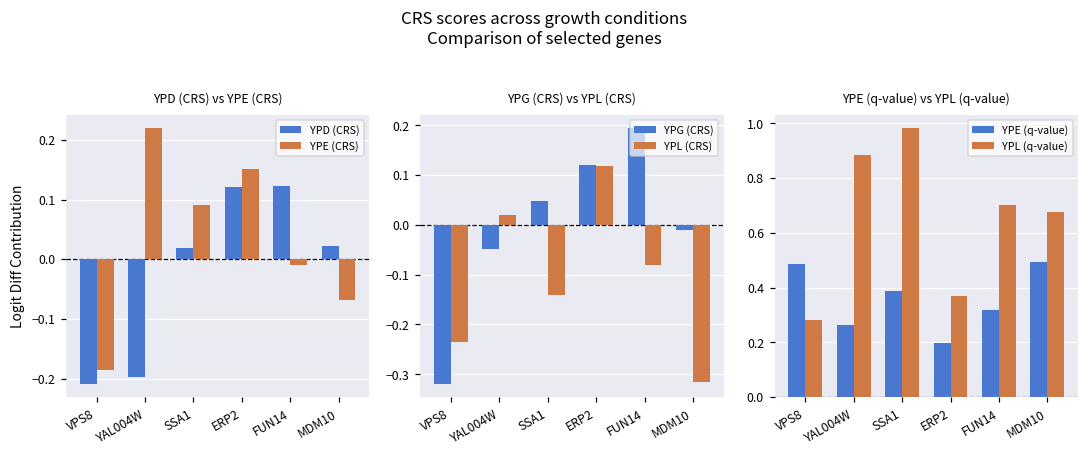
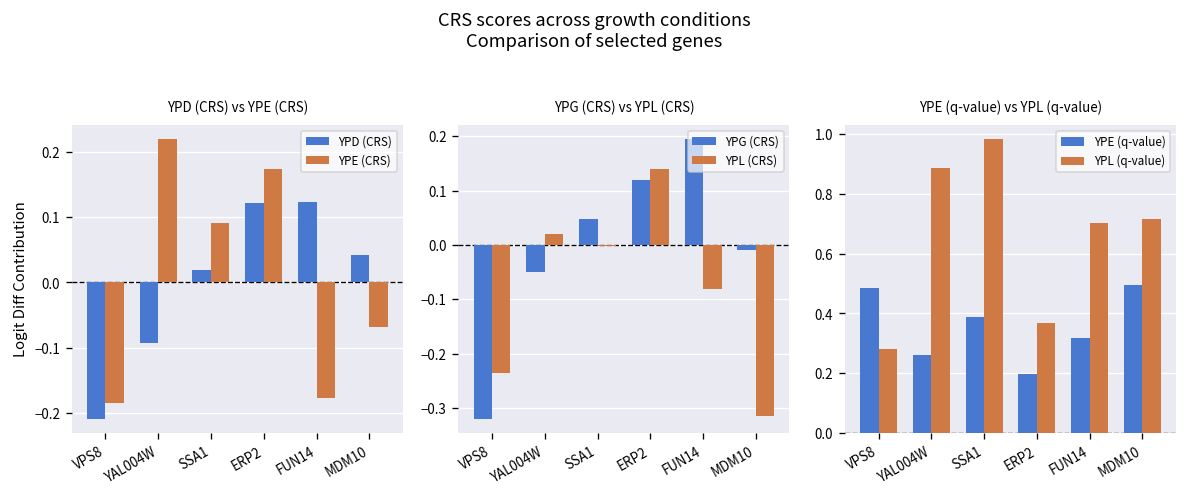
  {
    "YPD (CRS) vs YPE (CRS)": {
      "YPD (CRS)": {
        "VPS8": -0.21,
-       "YAL004W": -0.20,
+       "YAL004W": -0.09,
        "SSA1": 0.02,
        "ERP2": 0.12,
        "FUN14": 0.12,
-       "MDM10": 0.02
+       "MDM10": 0.04
      },
      "YPE (CRS)": {
        "VPS8": -0.18,
        "YAL004W": 0.22,
        "SSA1": 0.09,
-       "ERP2": 0.15,
-       "FUN14": -0.01,
+       "ERP2": 0.17,
+       "FUN14": -0.18,
        "MDM10": -0.07
      }
    },
    "YPG (CRS) vs YPL (CRS)": {
      "YPG (CRS)": {
        "VPS8": -0.32,
        "YAL004W": -0.05,
        "SSA1": 0.05,
        "ERP2": 0.12,
        "MDM10": -0.01
      },
      "YPL (CRS)": {
        "VPS8": -0.23,
        "YAL004W": 0.02,
-       "SSA1": -0.14,
-       "ERP2": 0.12,
+       "SSA1": 0.00,
+       "ERP2": 0.14,
        "FUN14": -0.08,
        "MDM10": -0.31
      }
    },
    "YPE (q-value) vs YPL (q-value)": {
      "YPE (q-value)": {
        "VPS8": 0.49,
        "YAL004W": 0.26,
        "SSA1": 0.39,
        "ERP2": 0.20,
        "FUN14": 0.32,
        "MDM10": 0.49
      },
      "YPL (q-value)": {
        "VPS8": 0.28,
        "YAL004W": 0.89,
        "SSA1": 0.98,
        "ERP2": 0.37,
        "FUN14": 0.70,
-       "MDM10": 0.68
+       "MDM10": 0.72
      }
    }
  }
